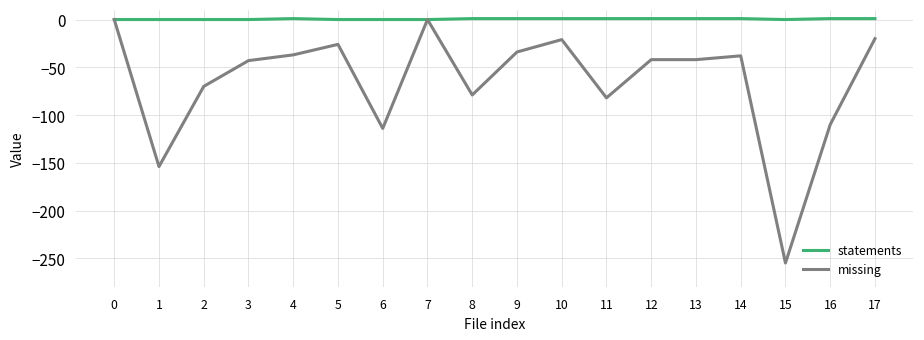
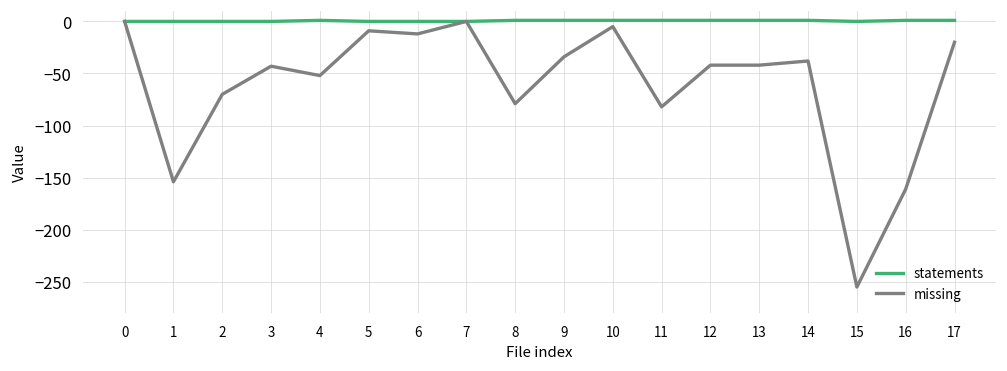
  {
    "statements": {
      "1": 0,
      "2": 0,
      "3": 0,
      "4": 0,
      "5": 0,
      "6": 0,
      "8": 0,
      "9": 0,
      "10": 0,
      "11": 0,
      "12": 0,
      "13": 0,
      "14": 0,
      "15": 0,
      "16": 0,
      "17": 0
    },
    "missing": {
      "1": -150,
      "2": -70,
      "3": -40,
-     "4": -40,
-     "5": -30,
-     "6": -110,
+     "4": -50,
+     "5": -10,
+     "6": -10,
      "8": -80,
      "9": -30,
-     "10": -20,
+     "10": -10,
      "11": -80,
      "12": -40,
      "13": -40,
      "14": -40,
      "15": -260,
-     "16": -110,
+     "16": -160,
      "17": -20
    }
  }
